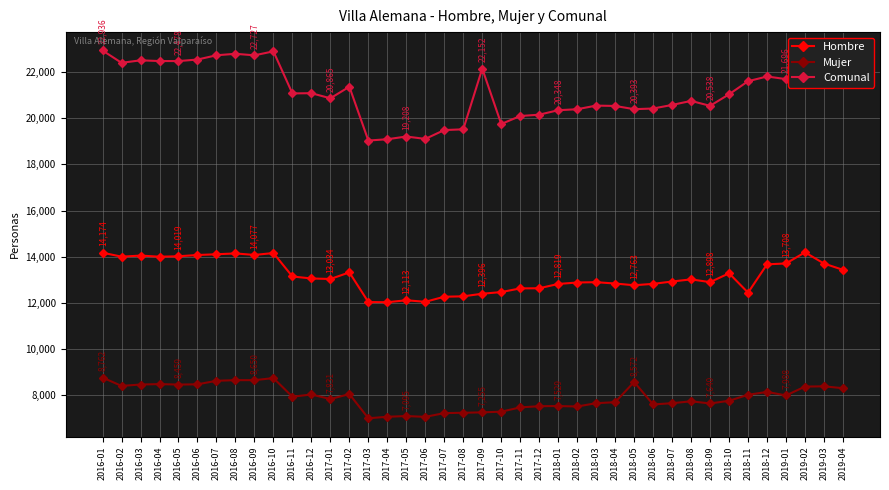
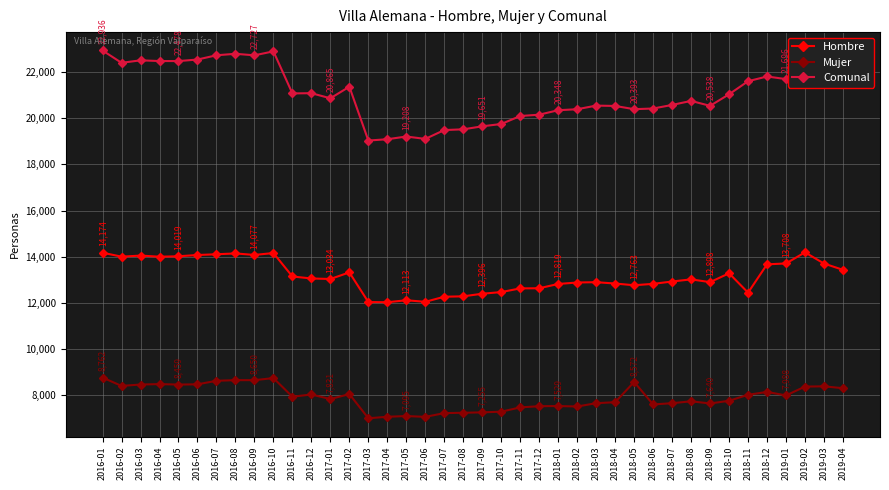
  {
    "Hombre": {
      "2016-01": "14,174",
      "2016-05": "14,019",
      "2016-09": "14,077",
      "2017-01": "13,034",
      "2017-05": "12,113",
      "2017-09": "12,396",
      "2018-01": "12,819",
      "2018-05": "12,763",
      "2018-09": "12,898",
      "2019-01": "13,708"
    },
    "Mujer": {
      "2016-01": "8,762",
      "2016-05": "8,459",
      "2016-09": "8,650",
      "2017-01": "7,831",
      "2017-05": "7,095",
      "2017-09": "7,255",
      "2018-01": "7,529",
      "2018-05": "8,572",
      "2018-09": "7,640",
      "2019-01": "7,988"
    },
    "Comunal": {
      "2016-09": "22,727",
      "2017-01": "20,865",
      "2017-05": "19,208",
-     "2017-09": "22,152",
+     "2017-09": "19,651",
      "2018-01": "20,348",
      "2018-05": "20,393",
      "2018-09": "20,538"
    }
  }
